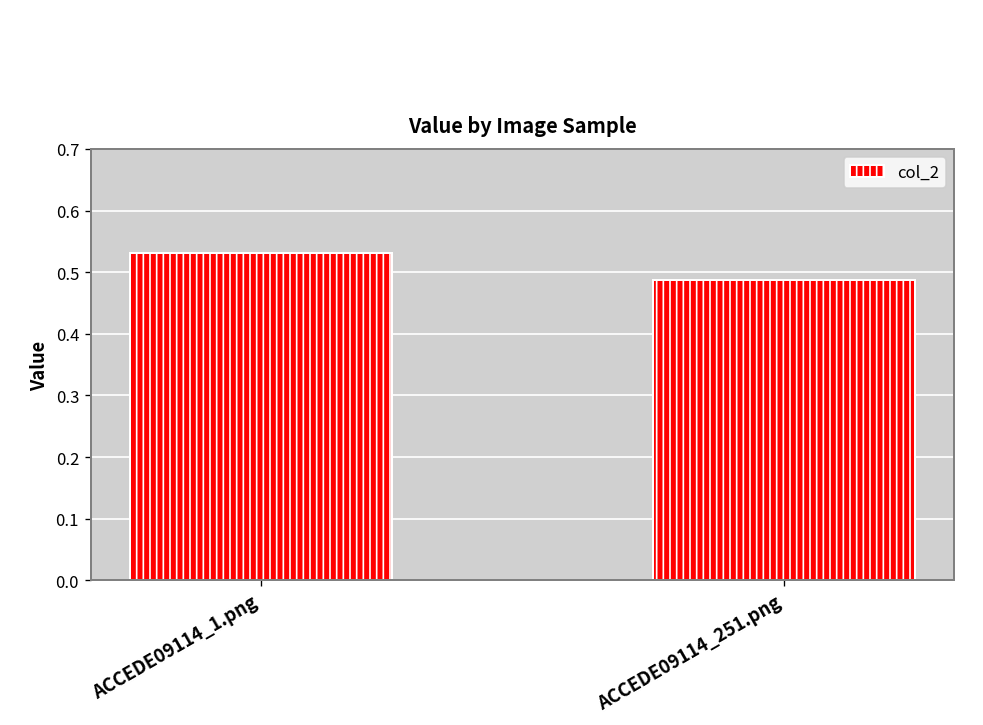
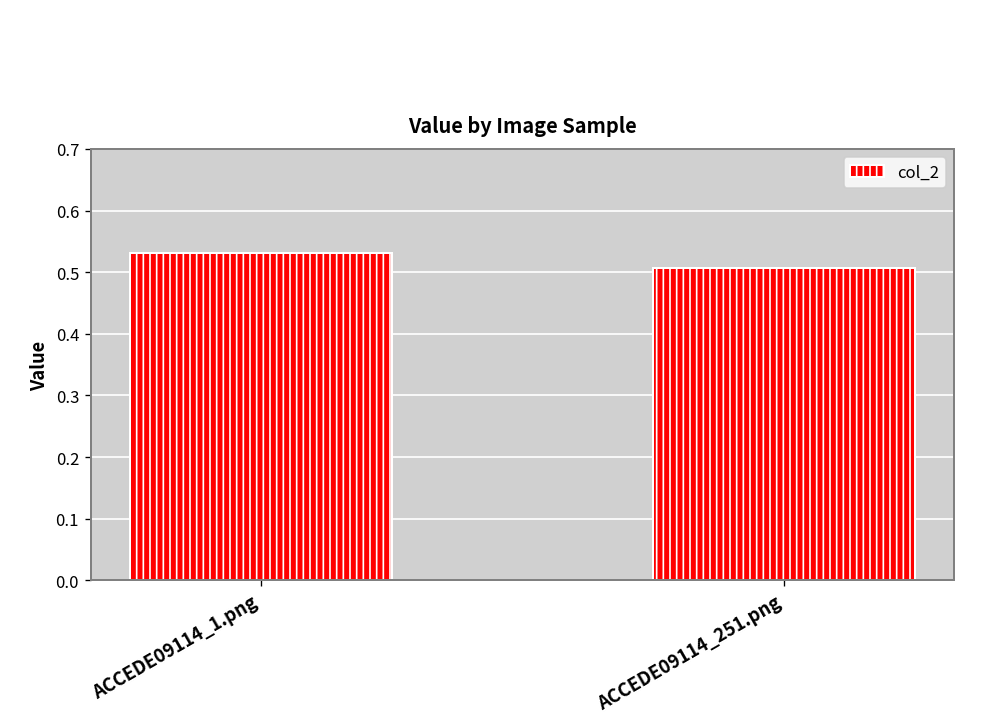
  {
    "ACCEDE09114_1.png": 0.53,
-   "ACCEDE09114_251.png": 0.49
+   "ACCEDE09114_251.png": 0.51
  }
